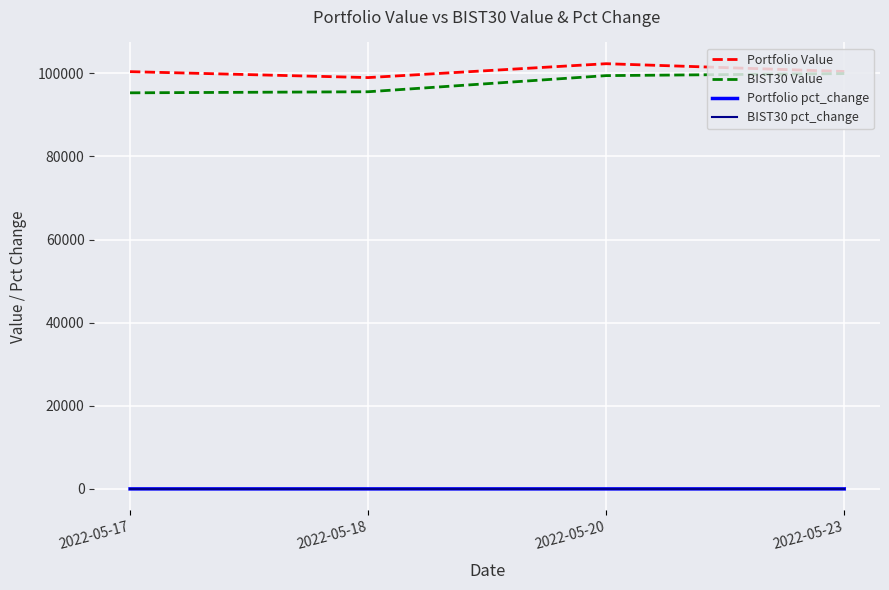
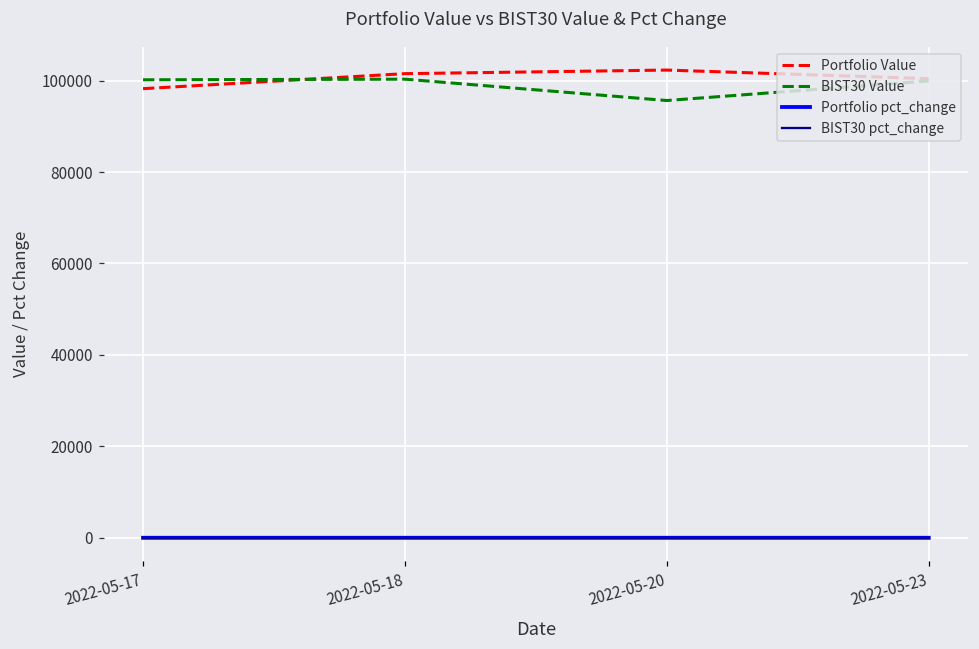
  {
    "Portfolio Value": {
-     "2022-05-17": 100000,
-     "2022-05-18": 99000,
+     "2022-05-17": 98000,
+     "2022-05-18": 102000,
      "2022-05-20": 102000
    },
    "BIST30 Value": {
-     "2022-05-17": 95000,
-     "2022-05-18": 96000,
-     "2022-05-20": 99000
+     "2022-05-17": 100000,
+     "2022-05-18": 100000,
+     "2022-05-20": 96000
    },
    "BIST30 pct_change": {
      "2022-05-17": 0,
      "2022-05-18": 0,
      "2022-05-20": 0,
      "2022-05-23": 0
    }
  }
